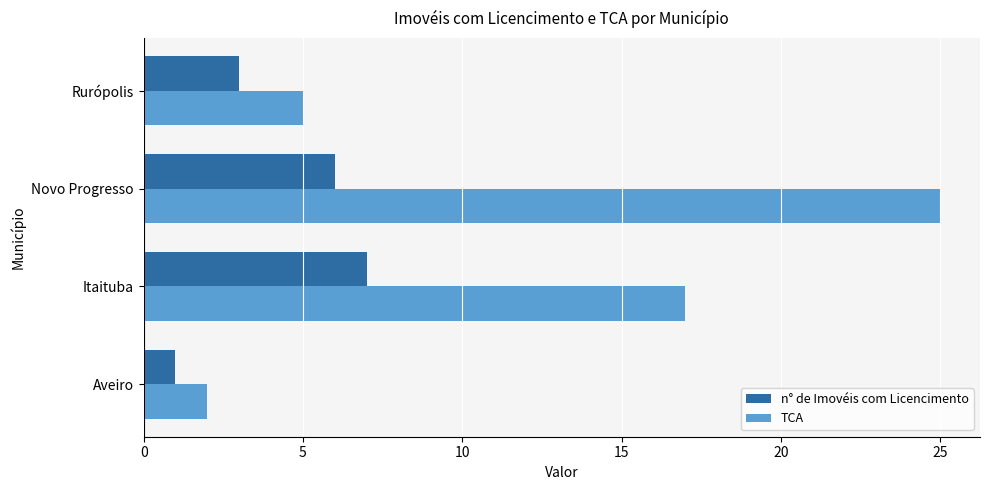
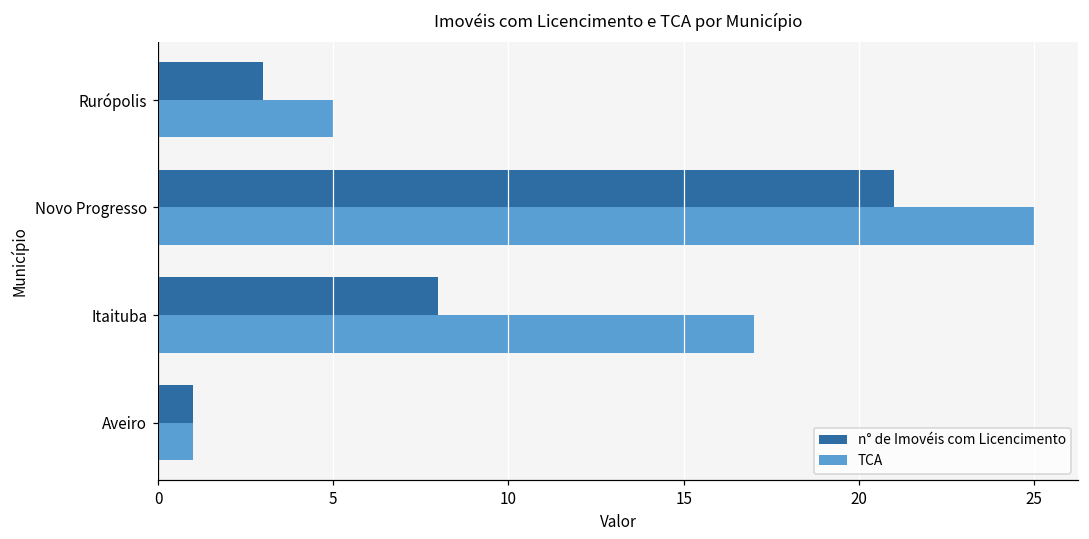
  {
    "n° de Imovéis com Licencimento": {
      "Rurópolis": 3,
-     "Novo Progresso": 6,
-     "Itaituba": 7,
+     "Novo Progresso": 21,
+     "Itaituba": 8,
      "Aveiro": 1
    },
    "TCA": {
      "Rurópolis": 5,
      "Novo Progresso": 25,
      "Itaituba": 17,
-     "Aveiro": 2
+     "Aveiro": 1
    }
  }
